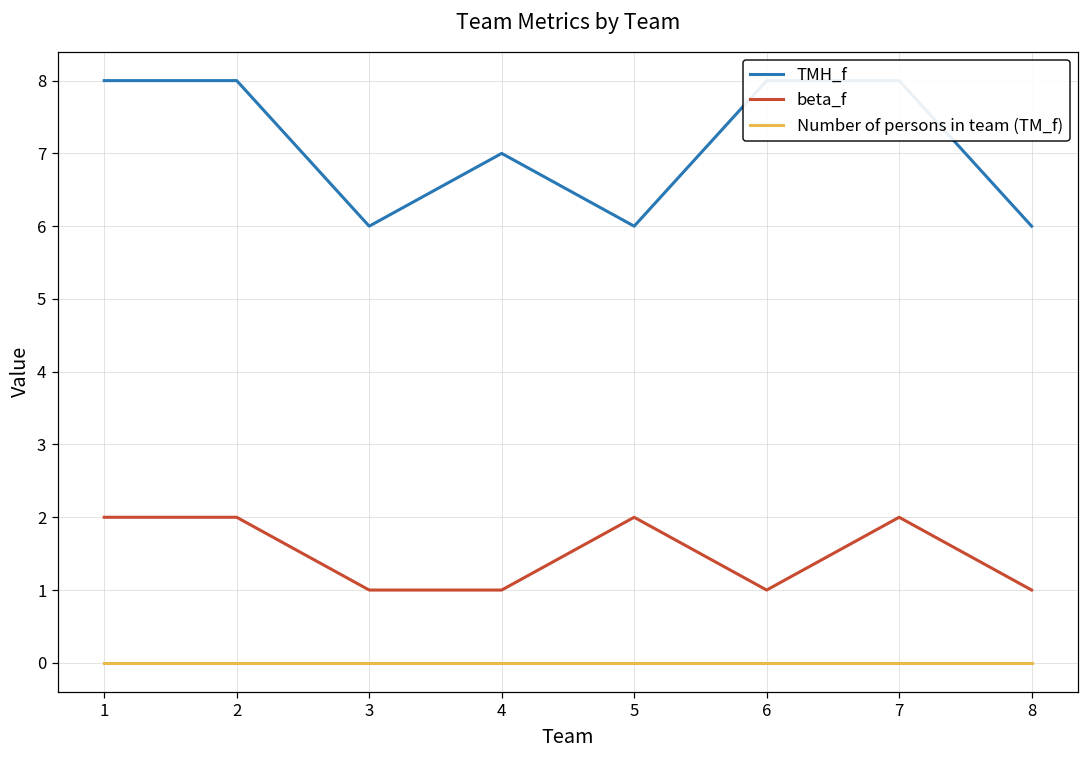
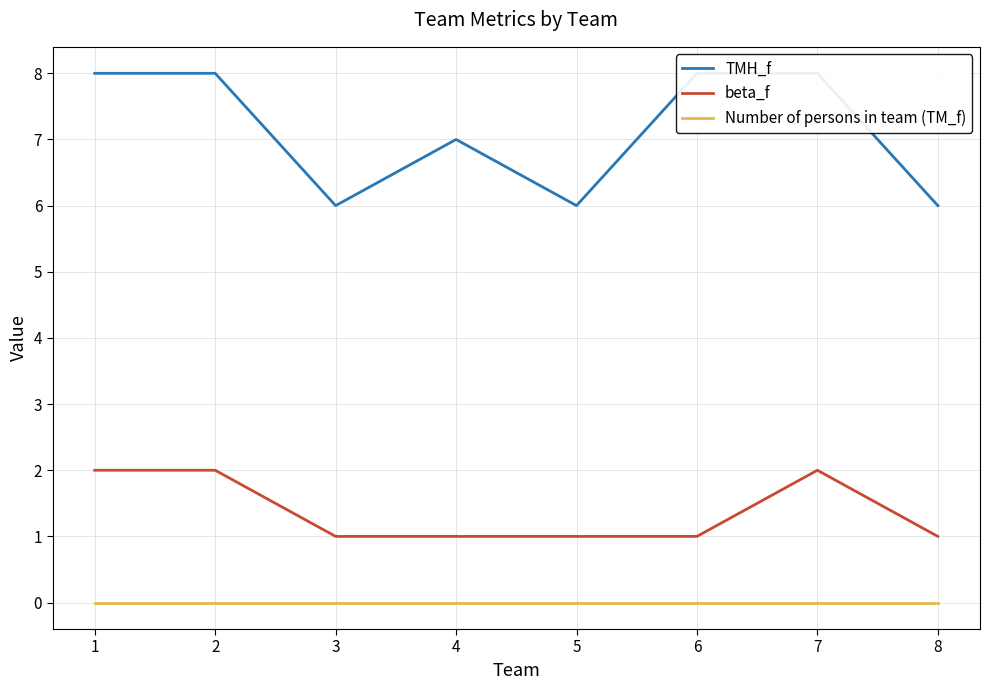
  {
    "TMH_f": {
      "1": 8,
      "2": 8,
      "3": 6,
      "4": 7,
      "5": 6,
      "8": 6
    },
    "beta_f": {
      "1": 2,
      "2": 2,
      "3": 1,
      "4": 1,
-     "5": 2,
+     "5": 1,
      "6": 1,
      "7": 2,
      "8": 1
    },
    "Number of persons in team (TM_f)": {
      "1": 0,
      "2": 0,
      "3": 0,
      "4": 0,
      "5": 0,
      "6": 0,
      "7": 0,
      "8": 0
    }
  }
